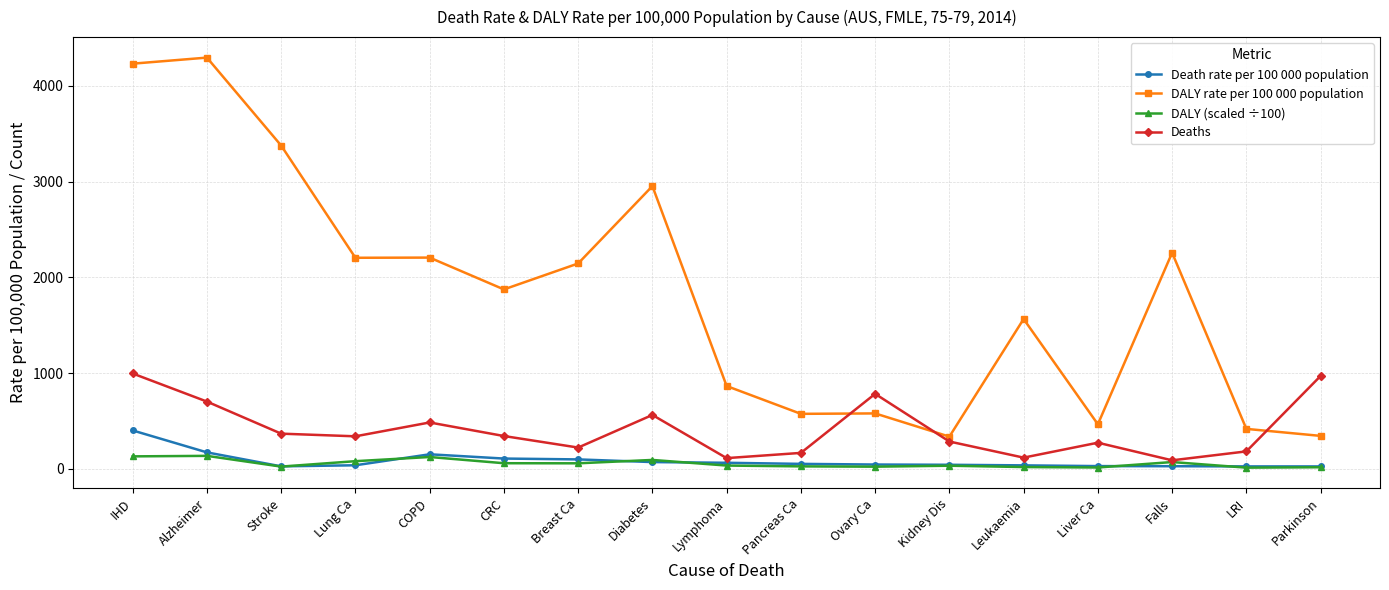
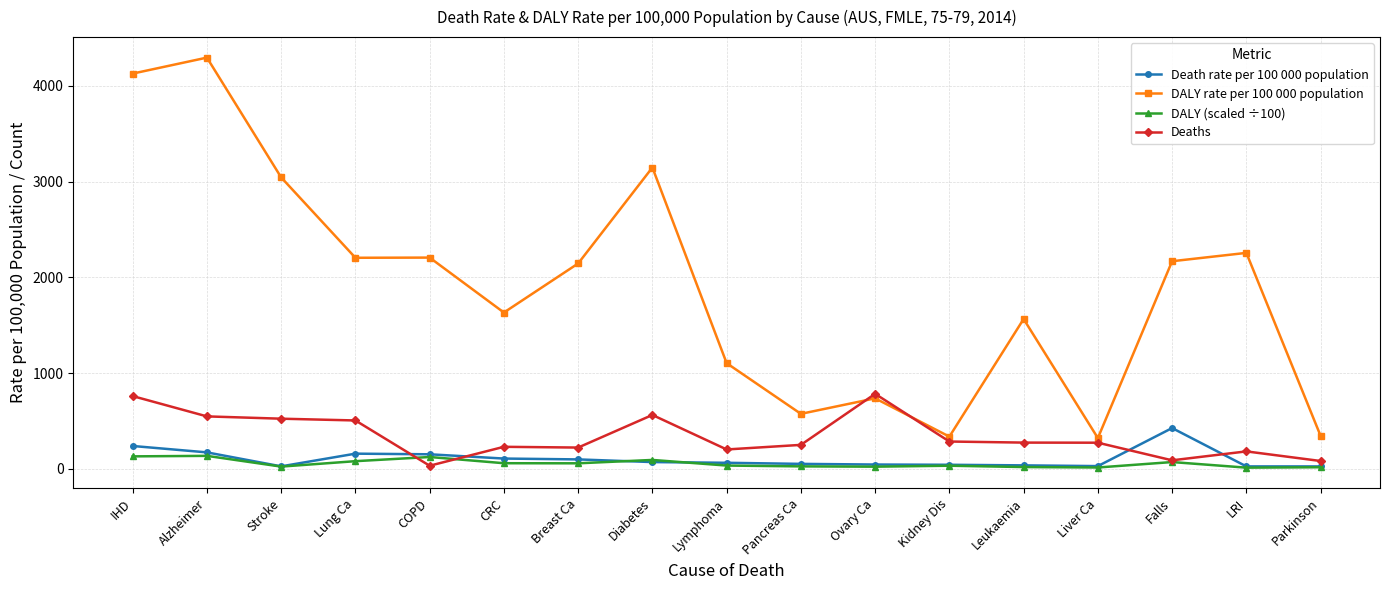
  {
    "Death rate per 100 000 population": {
-     "IHD": 400,
+     "IHD": 200,
      "Alzheimer": 200,
-     "Lung Ca": 0,
+     "Lung Ca": 200,
      "COPD": 200,
      "CRC": 100,
      "Breast Ca": 100,
      "Lymphoma": 100,
-     "Falls": 0
+     "Falls": 400
    },
    "DALY rate per 100 000 population": {
-     "IHD": 4200,
+     "IHD": 4100,
      "Alzheimer": 4300,
-     "Stroke": 3400,
+     "Stroke": 3000,
      "Lung Ca": 2200,
      "COPD": 2200,
-     "CRC": 1900,
+     "CRC": 1600,
      "Breast Ca": 2100,
-     "Diabetes": 3000,
-     "Lymphoma": 900,
+     "Diabetes": 3100,
+     "Lymphoma": 1100,
      "Pancreas Ca": 600,
-     "Ovary Ca": 600,
+     "Ovary Ca": 700,
      "Kidney Dis": 300,
      "Leukaemia": 1600,
-     "Liver Ca": 500,
-     "Falls": 2300,
-     "LRI": 400,
+     "Liver Ca": 300,
+     "Falls": 2200,
+     "LRI": 2300,
      "Parkinson": 300
    },
    "DALY (scaled ÷100)": {
      "IHD": 100,
      "Alzheimer": 100,
      "Lung Ca": 100,
      "COPD": 100,
      "CRC": 100,
      "Breast Ca": 100,
      "Lymphoma": 0
    },
    "Deaths": {
-     "IHD": 1000,
-     "Alzheimer": 700,
-     "Stroke": 400,
-     "Lung Ca": 300,
-     "COPD": 500,
-     "CRC": 300,
+     "IHD": 800,
+     "Alzheimer": 500,
+     "Stroke": 500,
+     "Lung Ca": 500,
+     "COPD": 0,
+     "CRC": 200,
      "Breast Ca": 200,
      "Diabetes": 600,
-     "Lymphoma": 100,
-     "Pancreas Ca": 200,
+     "Lymphoma": 200,
+     "Pancreas Ca": 300,
      "Ovary Ca": 800,
      "Kidney Dis": 300,
-     "Leukaemia": 100,
+     "Leukaemia": 300,
      "Liver Ca": 300,
      "LRI": 200,
-     "Parkinson": 1000
+     "Parkinson": 100
    }
  }
